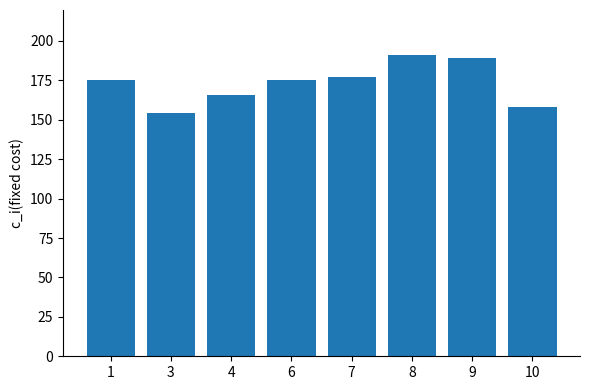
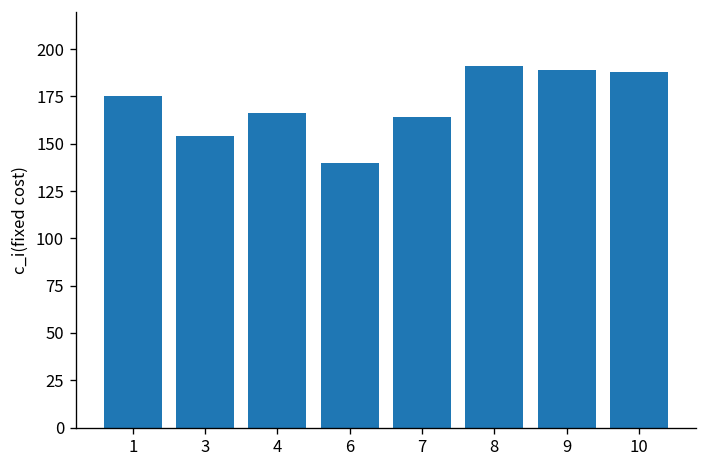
  {
    "1": 175,
    "3": 154,
    "4": 166,
-   "6": 175,
-   "7": 177,
+   "6": 140,
+   "7": 164,
    "8": 191,
    "9": 189,
-   "10": 158
+   "10": 188
  }
